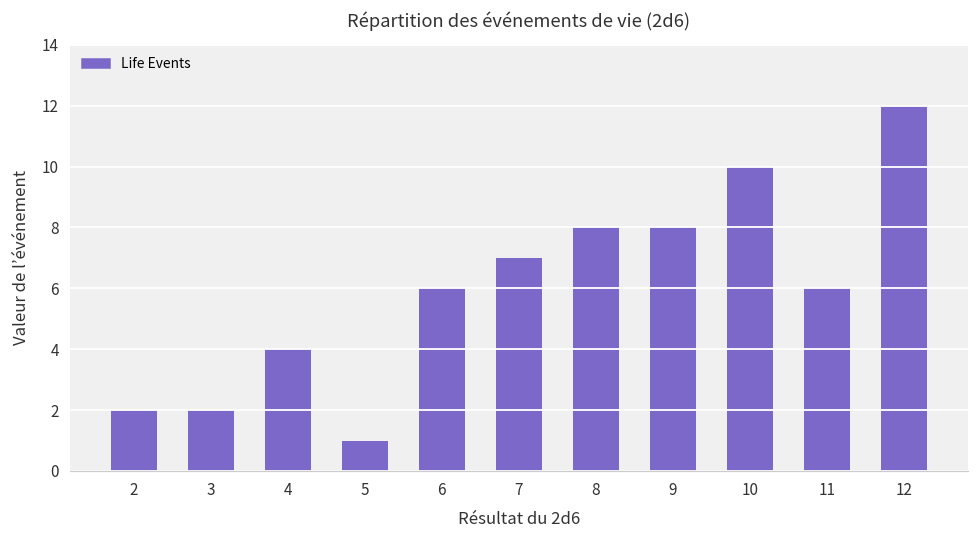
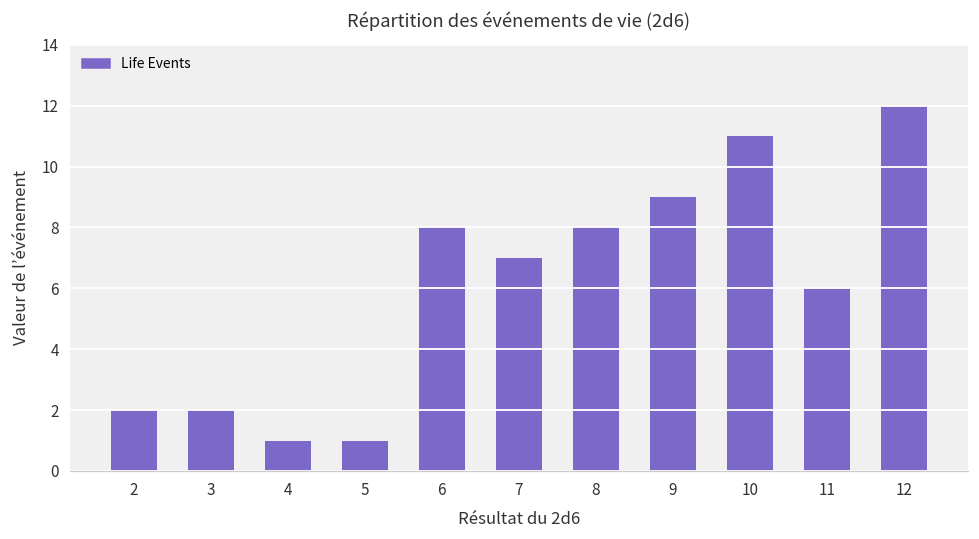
  {
    "2": 2,
    "3": 2,
-   "4": 4,
+   "4": 1,
    "5": 1,
-   "6": 6,
+   "6": 8,
    "7": 7,
    "8": 8,
-   "9": 8,
-   "10": 10,
+   "9": 9,
+   "10": 11,
    "11": 6,
    "12": 12
  }
